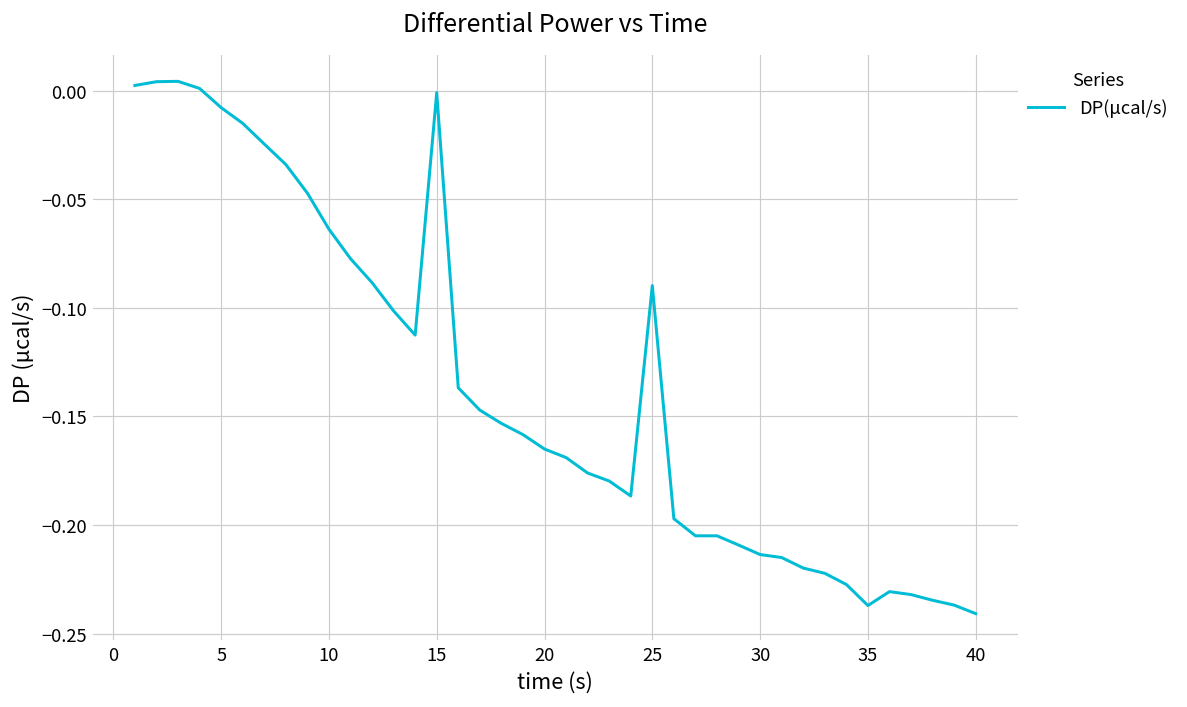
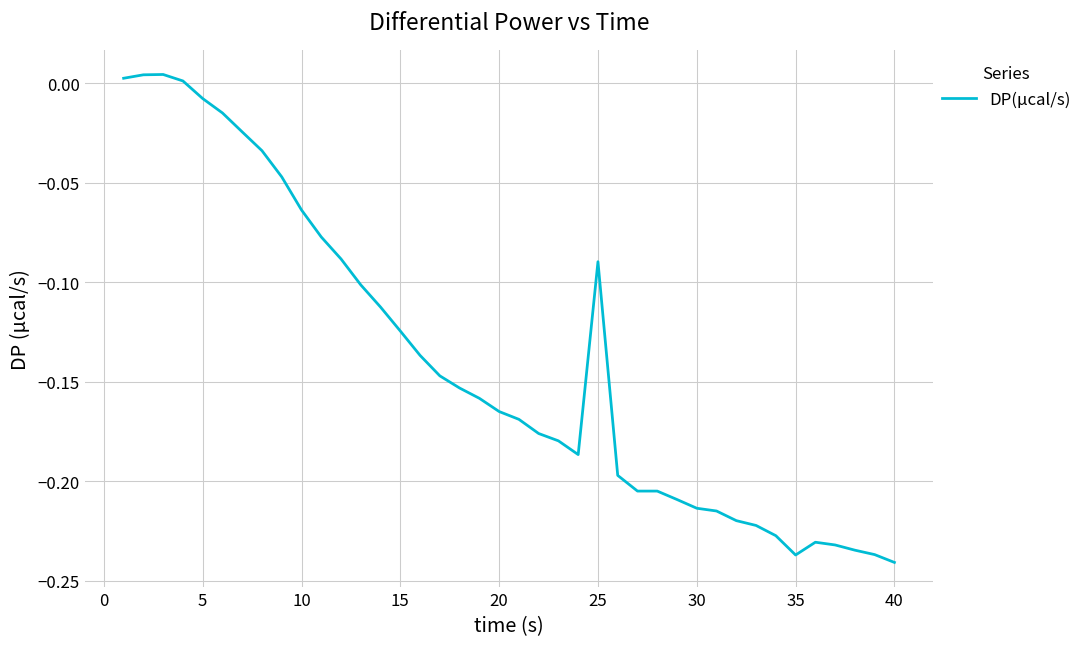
  {
    "5": -0.008,
    "10": -0.064,
-   "15": -0.001,
+   "15": -0.125,
    "20": -0.165,
    "25": -0.090,
    "30": -0.214,
    "35": -0.237,
    "40": -0.241
  }
